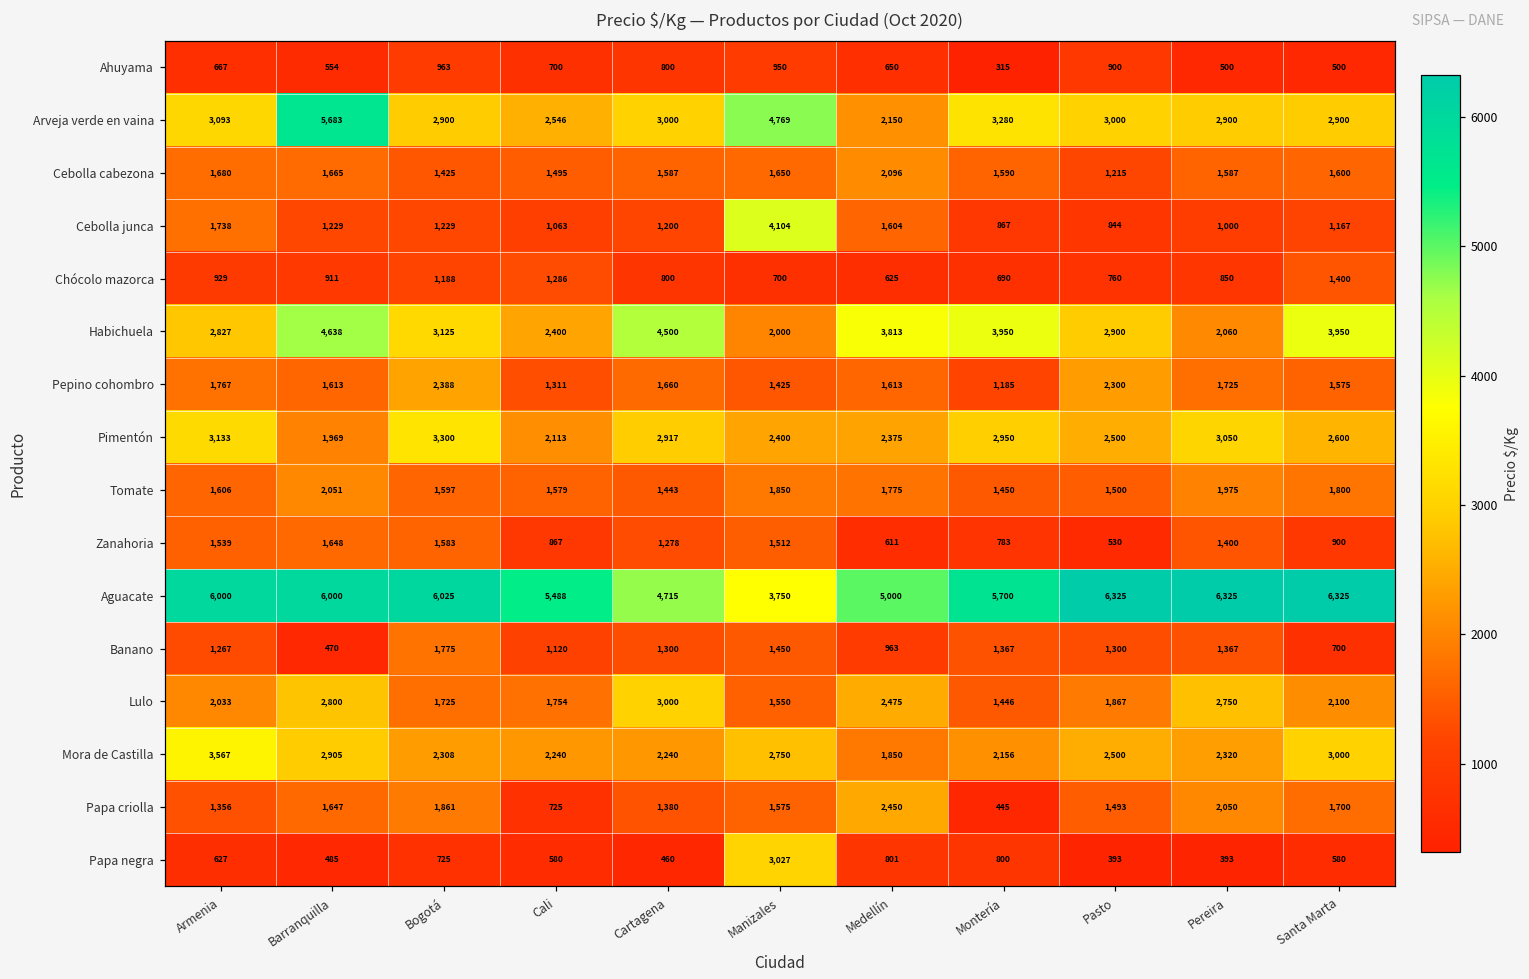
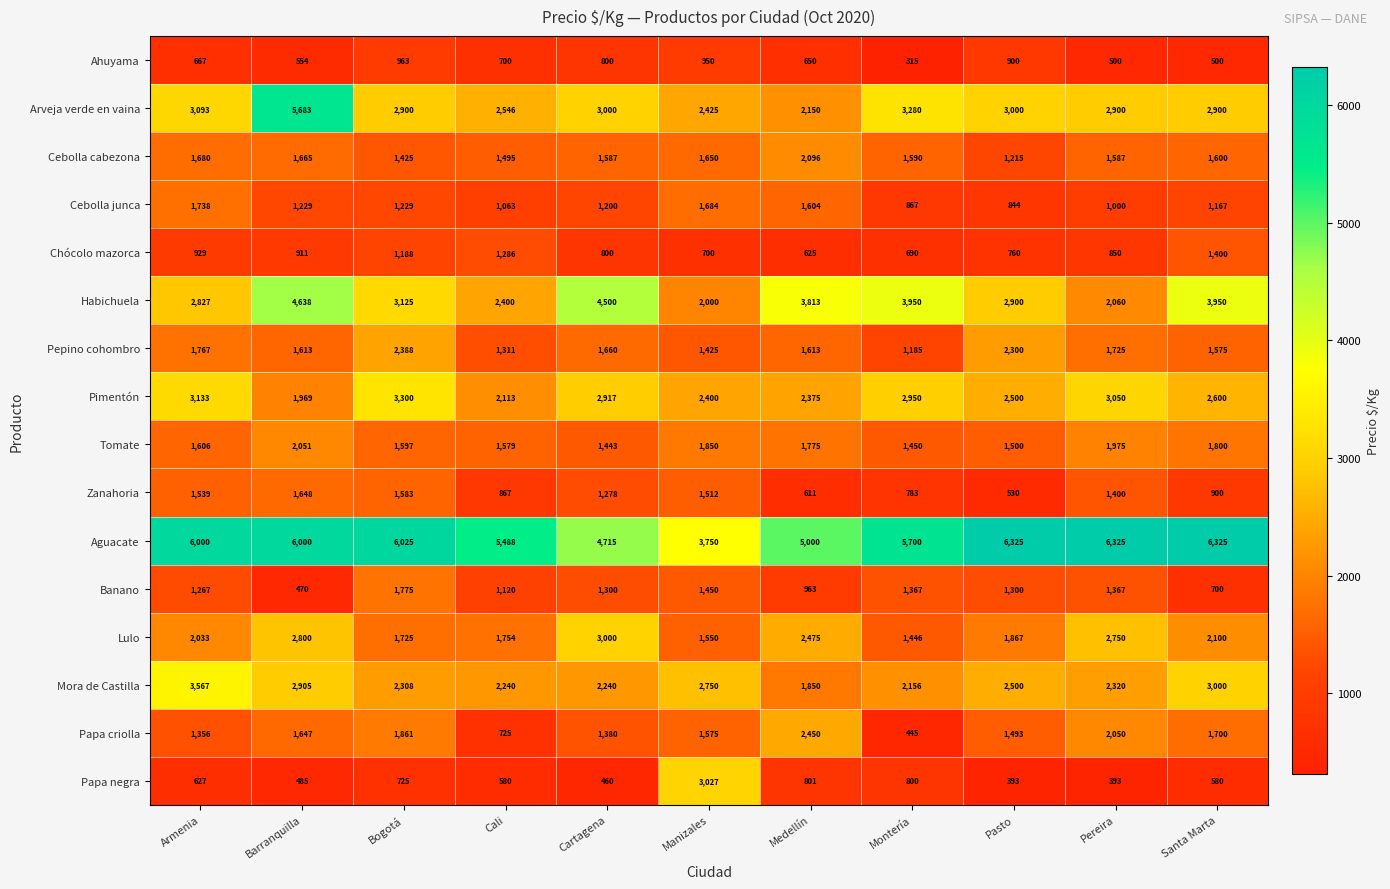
  {
    "Ahuyama": {
      "Armenia": "667",
      "Barranquilla": "554",
      "Bogotá": "963",
      "Cali": "700",
      "Cartagena": "800",
      "Manizales": "950",
      "Medellín": "650",
      "Montería": "315",
      "Pasto": "900",
      "Pereira": "500",
      "Santa Marta": "500"
    },
    "Arveja verde en vaina": {
      "Armenia": "3,093",
      "Barranquilla": "5,683",
      "Bogotá": "2,900",
      "Cali": "2,546",
      "Cartagena": "3,000",
-     "Manizales": "4,769",
+     "Manizales": "2,425",
      "Medellín": "2,150",
      "Montería": "3,280",
      "Pasto": "3,000",
      "Pereira": "2,900",
      "Santa Marta": "2,900"
    },
    "Cebolla cabezona": {
      "Armenia": "1,680",
      "Barranquilla": "1,665",
      "Bogotá": "1,425",
      "Cali": "1,495",
      "Cartagena": "1,587",
      "Manizales": "1,650",
      "Medellín": "2,096",
      "Montería": "1,590",
      "Pasto": "1,215",
      "Pereira": "1,587",
      "Santa Marta": "1,600"
    },
    "Cebolla junca": {
      "Armenia": "1,738",
      "Barranquilla": "1,229",
      "Bogotá": "1,229",
      "Cali": "1,063",
      "Cartagena": "1,200",
-     "Manizales": "4,104",
+     "Manizales": "1,684",
      "Medellín": "1,604",
      "Montería": "867",
      "Pasto": "844",
      "Pereira": "1,000",
      "Santa Marta": "1,167"
    },
    "Chócolo mazorca": {
      "Armenia": "929",
      "Barranquilla": "911",
      "Bogotá": "1,188",
      "Cali": "1,286",
      "Cartagena": "800",
      "Manizales": "700",
      "Medellín": "625",
      "Montería": "690",
      "Pasto": "760",
      "Pereira": "850",
      "Santa Marta": "1,400"
    },
    "Habichuela": {
      "Armenia": "2,827",
      "Barranquilla": "4,638",
      "Bogotá": "3,125",
      "Cali": "2,400",
      "Cartagena": "4,500",
      "Manizales": "2,000",
      "Medellín": "3,813",
      "Montería": "3,950",
      "Pasto": "2,900",
      "Pereira": "2,060",
      "Santa Marta": "3,950"
    },
    "Pepino cohombro": {
      "Armenia": "1,767",
      "Barranquilla": "1,613",
      "Bogotá": "2,388",
      "Cali": "1,311",
      "Cartagena": "1,660",
      "Manizales": "1,425",
      "Medellín": "1,613",
      "Montería": "1,185",
      "Pasto": "2,300",
      "Pereira": "1,725",
      "Santa Marta": "1,575"
    },
    "Pimentón": {
      "Armenia": "3,133",
      "Barranquilla": "1,969",
      "Bogotá": "3,300",
      "Cali": "2,113",
      "Cartagena": "2,917",
      "Manizales": "2,400",
      "Medellín": "2,375",
      "Montería": "2,950",
      "Pasto": "2,500",
      "Pereira": "3,050",
      "Santa Marta": "2,600"
    },
    "Tomate": {
      "Armenia": "1,606",
      "Barranquilla": "2,051",
      "Bogotá": "1,597",
      "Cali": "1,579",
      "Cartagena": "1,443",
      "Manizales": "1,850",
      "Medellín": "1,775",
      "Montería": "1,450",
      "Pasto": "1,500",
      "Pereira": "1,975",
      "Santa Marta": "1,800"
    },
    "Zanahoria": {
      "Armenia": "1,539",
      "Barranquilla": "1,648",
      "Bogotá": "1,583",
      "Cali": "867",
      "Cartagena": "1,278",
      "Manizales": "1,512",
      "Medellín": "611",
      "Montería": "783",
      "Pasto": "530",
      "Pereira": "1,400",
      "Santa Marta": "900"
    },
    "Aguacate": {
      "Armenia": "6,000",
      "Barranquilla": "6,000",
      "Bogotá": "6,025",
      "Cali": "5,488",
      "Cartagena": "4,715",
      "Manizales": "3,750",
      "Medellín": "5,000",
      "Montería": "5,700",
      "Pasto": "6,325",
      "Pereira": "6,325",
      "Santa Marta": "6,325"
    },
    "Banano": {
      "Armenia": "1,267",
      "Barranquilla": "470",
      "Bogotá": "1,775",
      "Cali": "1,120",
      "Cartagena": "1,300",
      "Manizales": "1,450",
      "Medellín": "963",
      "Montería": "1,367",
      "Pasto": "1,300",
      "Pereira": "1,367",
      "Santa Marta": "700"
    },
    "Lulo": {
      "Armenia": "2,033",
      "Barranquilla": "2,800",
      "Bogotá": "1,725",
      "Cali": "1,754",
      "Cartagena": "3,000",
      "Manizales": "1,550",
      "Medellín": "2,475",
      "Montería": "1,446",
      "Pasto": "1,867",
      "Pereira": "2,750",
      "Santa Marta": "2,100"
    },
    "Mora de Castilla": {
      "Armenia": "3,567",
      "Barranquilla": "2,905",
      "Bogotá": "2,308",
      "Cali": "2,240",
      "Cartagena": "2,240",
      "Manizales": "2,750",
      "Medellín": "1,850",
      "Montería": "2,156",
      "Pasto": "2,500",
      "Pereira": "2,320",
      "Santa Marta": "3,000"
    },
    "Papa criolla": {
      "Armenia": "1,356",
      "Barranquilla": "1,647",
      "Bogotá": "1,861",
      "Cali": "725",
      "Cartagena": "1,380",
      "Manizales": "1,575",
      "Medellín": "2,450",
      "Montería": "445",
      "Pasto": "1,493",
      "Pereira": "2,050",
      "Santa Marta": "1,700"
    },
    "Papa negra": {
      "Armenia": "627",
      "Barranquilla": "485",
      "Bogotá": "725",
      "Cali": "580",
      "Cartagena": "460",
      "Manizales": "3,027",
      "Medellín": "801",
      "Montería": "800",
      "Pasto": "393",
      "Pereira": "393",
      "Santa Marta": "580"
    }
  }
